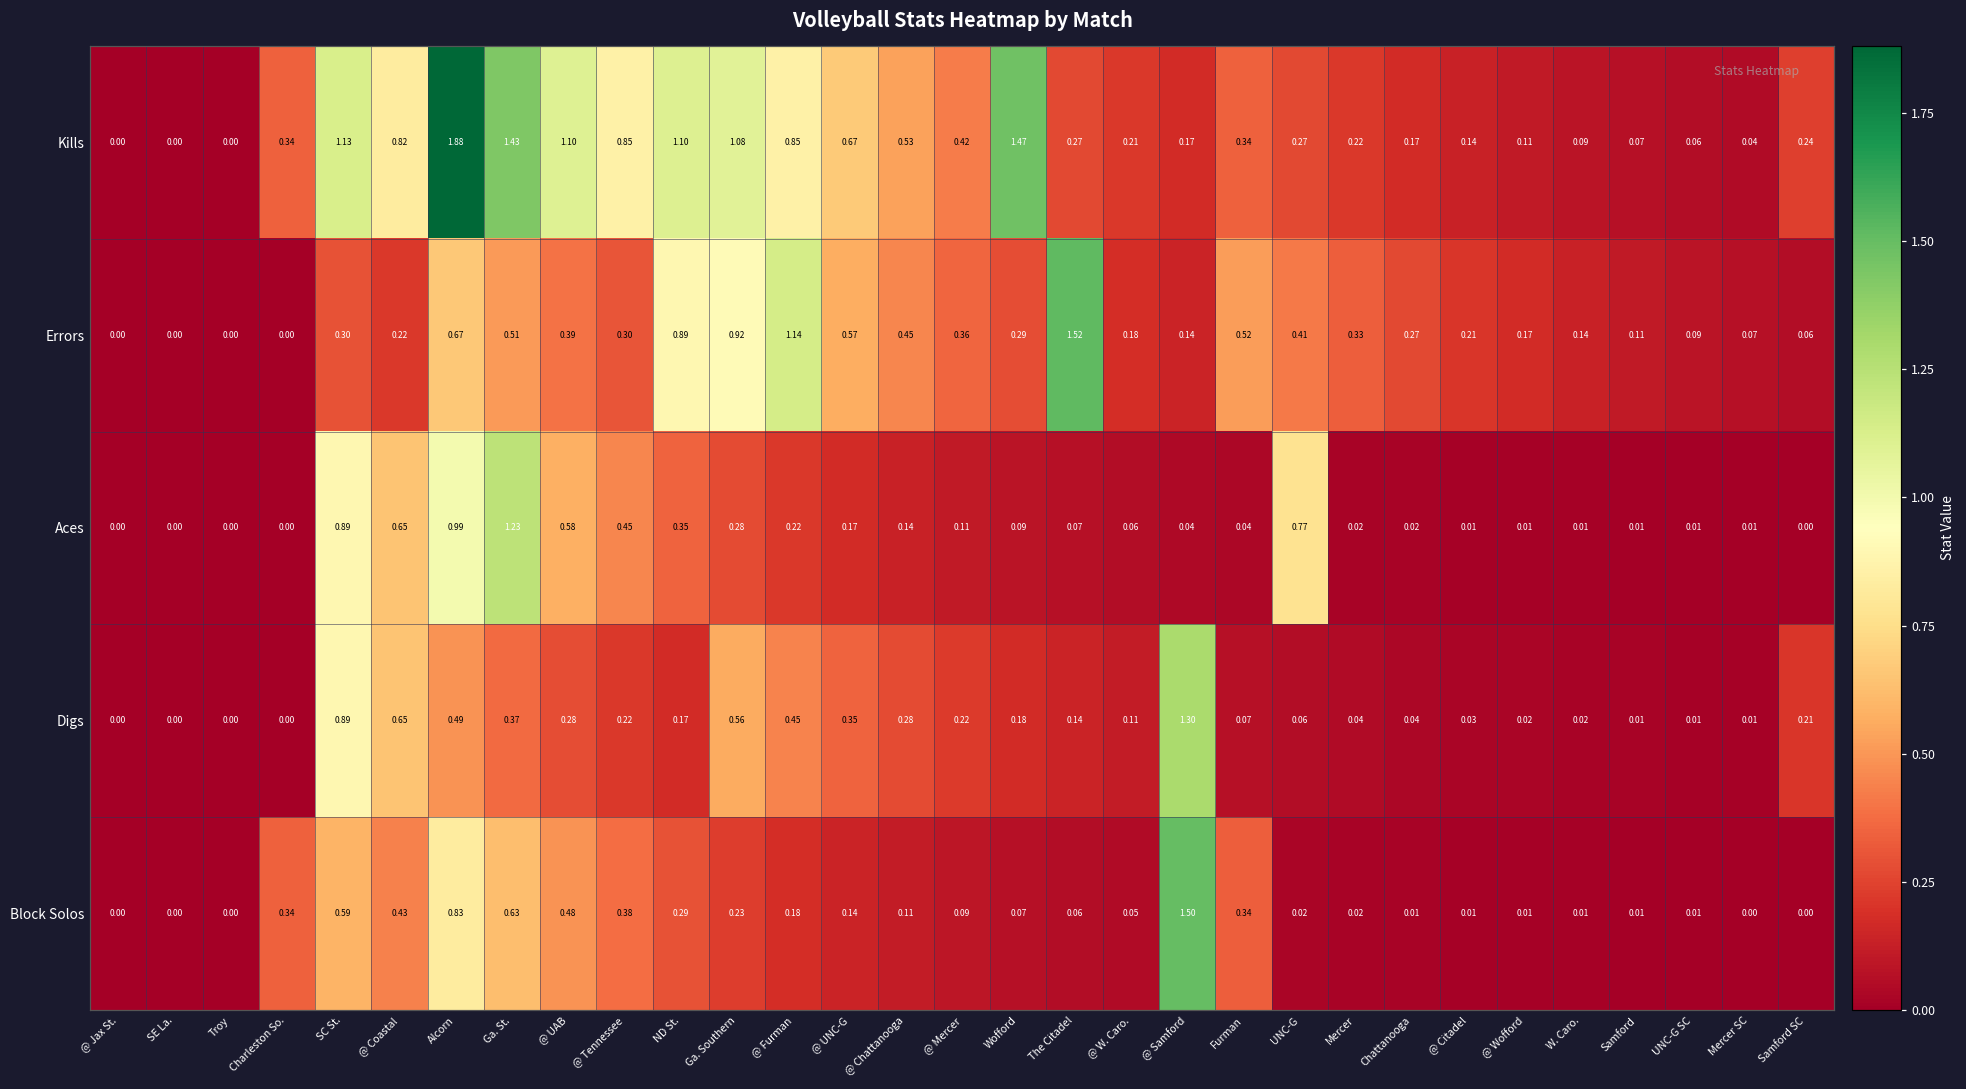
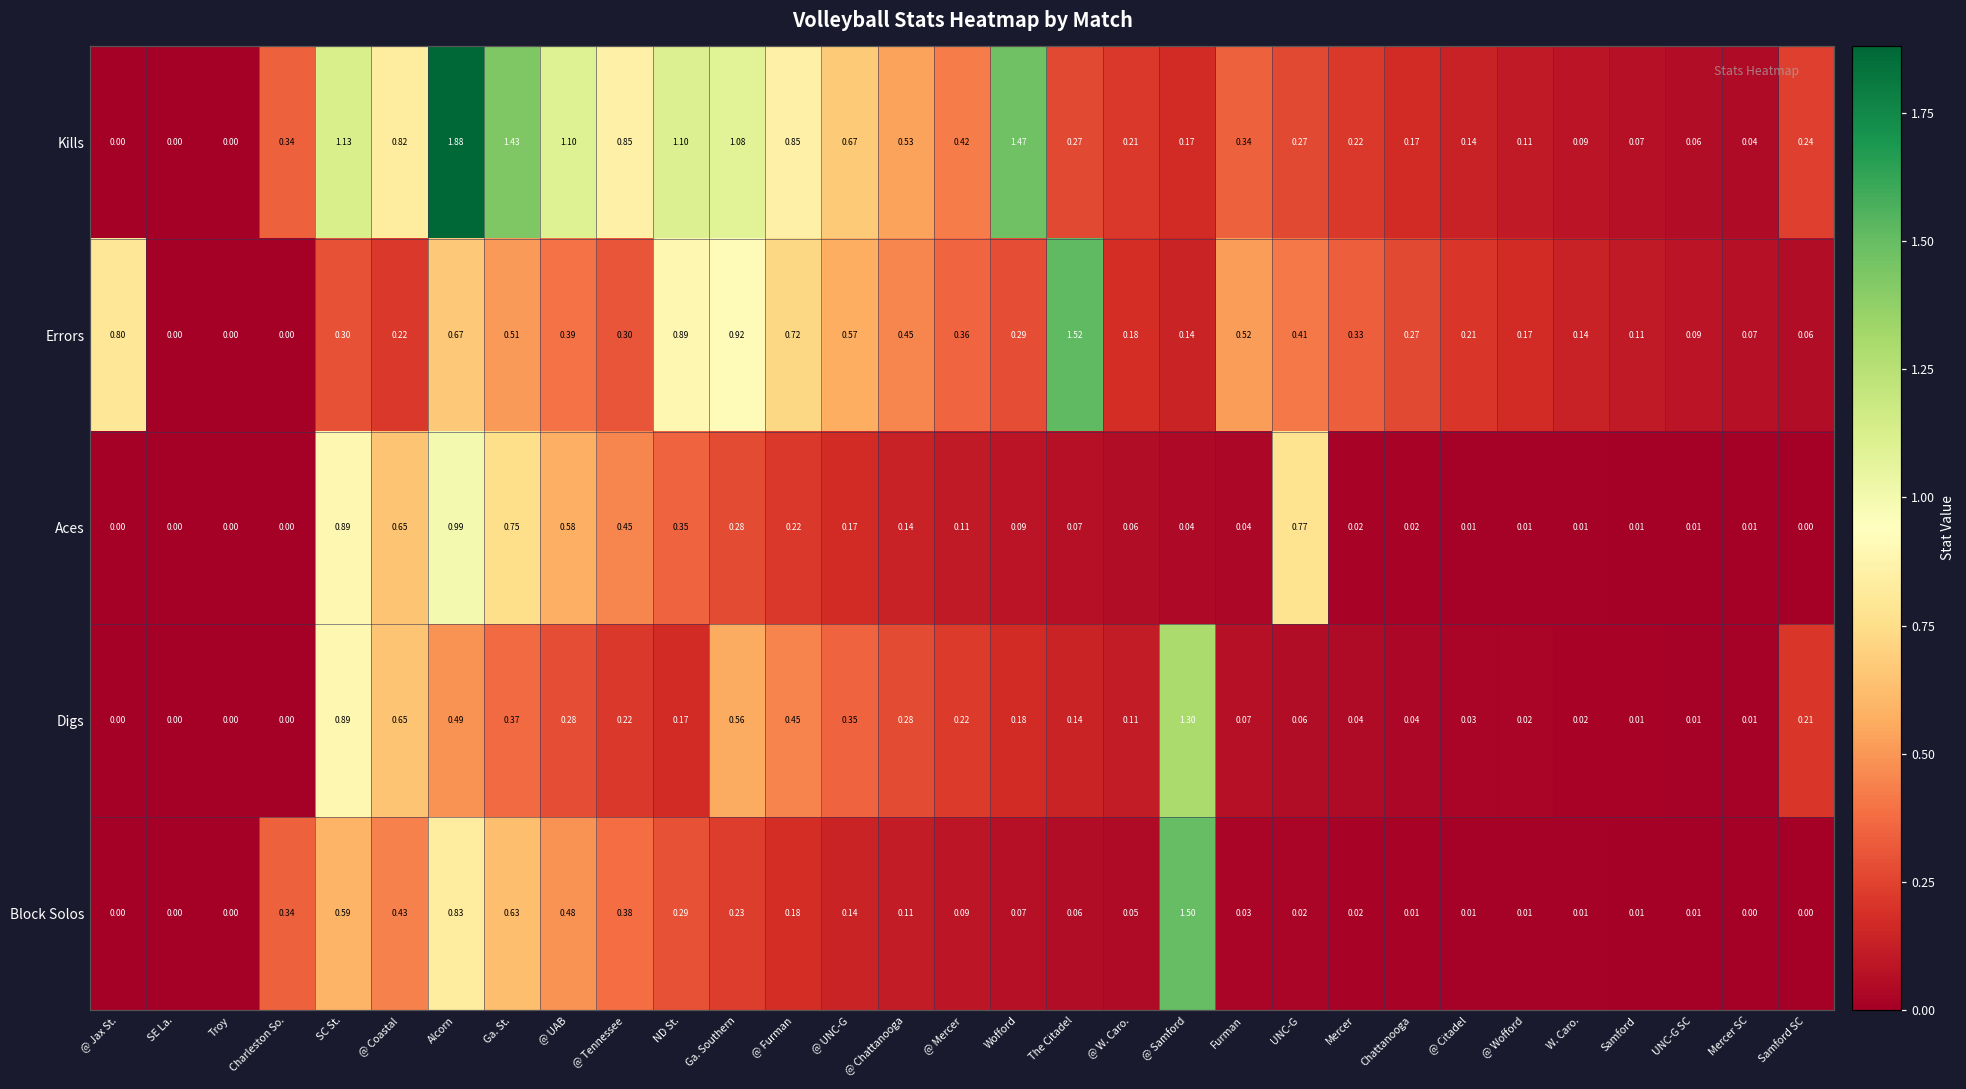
  {
    "Kills": {
      "@ Jax St.": 0.00,
      "SE La.": 0.00,
      "Troy": 0.00,
      "Charleston So.": 0.34,
      "SC St.": 1.13,
      "@ Coastal": 0.82,
      "Alcorn": 1.88,
      "Ga. St.": 1.43,
      "@ UAB": 1.10,
      "@ Tennessee": 0.85,
      "ND St.": 1.10,
      "Ga. Southern": 1.08,
      "@ Furman": 0.85,
      "@ UNC-G": 0.67,
      "@ Chattanooga": 0.53,
      "@ Mercer": 0.42,
      "Wofford": 1.47,
      "The Citadel": 0.27,
      "@ W. Caro.": 0.21,
      "@ Samford": 0.17,
      "Furman": 0.34,
      "UNC-G": 0.27,
      "Mercer": 0.22,
      "Chattanooga": 0.17,
      "@ Citadel": 0.14,
      "@ Wofford": 0.11,
      "W. Caro.": 0.09,
      "Samford": 0.07,
      "UNC-G SC": 0.06,
      "Samford SC": 0.24
    },
    "Errors": {
-     "@ Jax St.": 0.00,
+     "@ Jax St.": 0.80,
      "SE La.": 0.00,
      "Troy": 0.00,
      "Charleston So.": 0.00,
      "SC St.": 0.30,
      "@ Coastal": 0.22,
      "Alcorn": 0.67,
      "Ga. St.": 0.51,
      "@ UAB": 0.39,
      "@ Tennessee": 0.30,
      "ND St.": 0.89,
      "Ga. Southern": 0.92,
-     "@ Furman": 1.14,
+     "@ Furman": 0.72,
      "@ UNC-G": 0.57,
      "@ Chattanooga": 0.45,
      "@ Mercer": 0.36,
      "Wofford": 0.29,
      "The Citadel": 1.52,
      "@ W. Caro.": 0.18,
      "@ Samford": 0.14,
      "Furman": 0.52,
      "UNC-G": 0.41,
      "Mercer": 0.33,
      "Chattanooga": 0.27,
      "@ Citadel": 0.21,
      "@ Wofford": 0.17,
      "W. Caro.": 0.14,
      "Samford": 0.11,
      "UNC-G SC": 0.09,
      "Mercer SC": 0.07,
      "Samford SC": 0.06
    },
    "Aces": {
      "@ Jax St.": 0.00,
      "SE La.": 0.00,
      "Troy": 0.00,
      "Charleston So.": 0.00,
      "SC St.": 0.89,
      "@ Coastal": 0.65,
      "Alcorn": 0.99,
-     "Ga. St.": 1.23,
+     "Ga. St.": 0.75,
      "@ UAB": 0.58,
      "@ Tennessee": 0.45,
      "ND St.": 0.35,
      "Ga. Southern": 0.28,
      "@ Furman": 0.22,
      "@ UNC-G": 0.17,
      "@ Chattanooga": 0.14,
      "@ Mercer": 0.11,
      "Wofford": 0.09,
      "The Citadel": 0.07,
      "@ W. Caro.": 0.06,
      "@ Samford": 0.04,
      "Furman": 0.04,
      "UNC-G": 0.77,
      "Mercer": 0.02,
      "Chattanooga": 0.02,
      "@ Citadel": 0.01,
      "@ Wofford": 0.01,
      "W. Caro.": 0.01,
      "Samford": 0.01,
      "UNC-G SC": 0.01,
      "Mercer SC": 0.01,
      "Samford SC": 0.00
    },
    "Digs": {
      "@ Jax St.": 0.00,
      "SE La.": 0.00,
      "Troy": 0.00,
      "Charleston So.": 0.00,
      "SC St.": 0.89,
      "@ Coastal": 0.65,
      "Alcorn": 0.49,
      "Ga. St.": 0.37,
      "@ UAB": 0.28,
      "@ Tennessee": 0.22,
      "ND St.": 0.17,
      "Ga. Southern": 0.56,
      "@ Furman": 0.45,
      "@ UNC-G": 0.35,
      "@ Chattanooga": 0.28,
      "@ Mercer": 0.22,
      "Wofford": 0.18,
      "The Citadel": 0.14,
      "@ W. Caro.": 0.11,
      "@ Samford": 1.30,
      "Furman": 0.07,
      "UNC-G": 0.06,
      "Mercer": 0.04,
      "Chattanooga": 0.04,
      "@ Citadel": 0.03,
      "@ Wofford": 0.02,
      "W. Caro.": 0.02,
      "Samford": 0.01,
      "UNC-G SC": 0.01,
      "Mercer SC": 0.01,
      "Samford SC": 0.21
    },
    "Block Solos": {
      "@ Jax St.": 0.00,
      "SE La.": 0.00,
      "Troy": 0.00,
      "Charleston So.": 0.34,
      "SC St.": 0.59,
      "@ Coastal": 0.43,
      "Alcorn": 0.83,
      "Ga. St.": 0.63,
      "@ UAB": 0.48,
      "@ Tennessee": 0.38,
      "ND St.": 0.29,
      "Ga. Southern": 0.23,
      "@ Furman": 0.18,
      "@ UNC-G": 0.14,
      "@ Chattanooga": 0.11,
      "@ Mercer": 0.09,
      "Wofford": 0.07,
      "The Citadel": 0.06,
      "@ W. Caro.": 0.05,
      "@ Samford": 1.50,
-     "Furman": 0.34,
+     "Furman": 0.03,
      "UNC-G": 0.02,
      "Mercer": 0.02,
      "Chattanooga": 0.01,
      "@ Citadel": 0.01,
      "@ Wofford": 0.01,
      "W. Caro.": 0.01,
      "Samford": 0.01,
      "UNC-G SC": 0.01,
      "Mercer SC": 0.00,
      "Samford SC": 0.00
    }
  }
